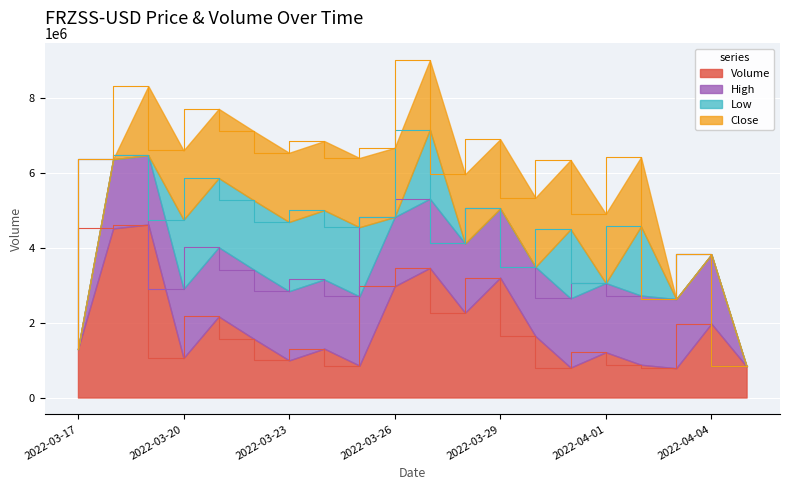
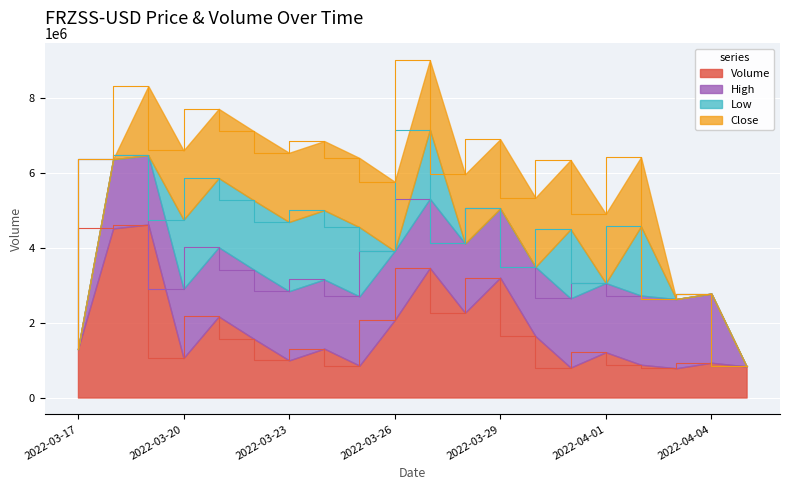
  {
    "Volume": {
      "2022-03-20": 1100000,
      "2022-03-23": 1000000,
-     "2022-03-26": 3000000,
+     "2022-03-26": 2100000,
      "2022-03-29": 3200000,
      "2022-04-01": 1200000,
-     "2022-04-04": 2000000
+     "2022-04-04": 900000
    },
    "High": {
      "2022-03-20": 1900000,
      "2022-03-23": 1900000
    },
    "Low": {
      "2022-03-20": 1900000,
      "2022-03-23": 1900000
    },
    "Close": {
      "2022-03-20": 1900000,
      "2022-03-23": 1900000,
      "2022-03-26": 1900000,
      "2022-03-29": 1900000,
      "2022-04-01": 1900000
    }
  }
